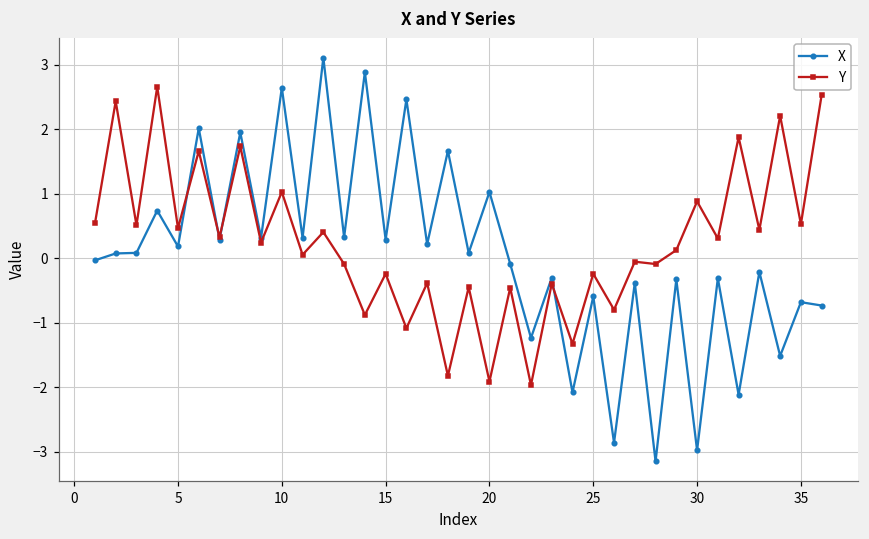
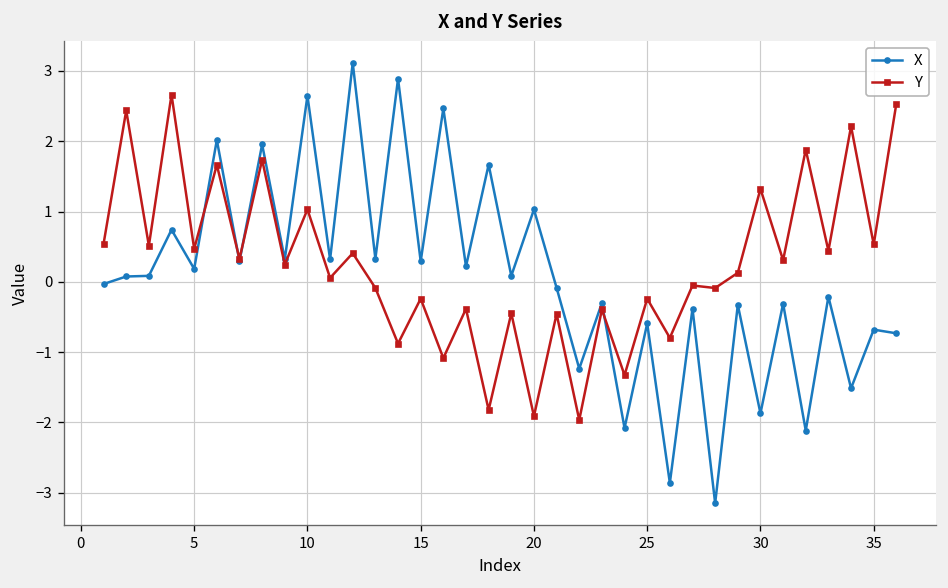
  {
    "X": {
      "5": 0.2,
      "10": 2.6,
      "15": 0.3,
      "20": 1.0,
      "25": -0.6,
-     "30": -3.0,
+     "30": -1.9,
      "35": -0.7
    },
    "Y": {
      "5": 0.5,
      "10": 1.0,
      "15": -0.2,
      "20": -1.9,
      "25": -0.2,
-     "30": 0.9,
+     "30": 1.3,
      "35": 0.5
    }
  }
